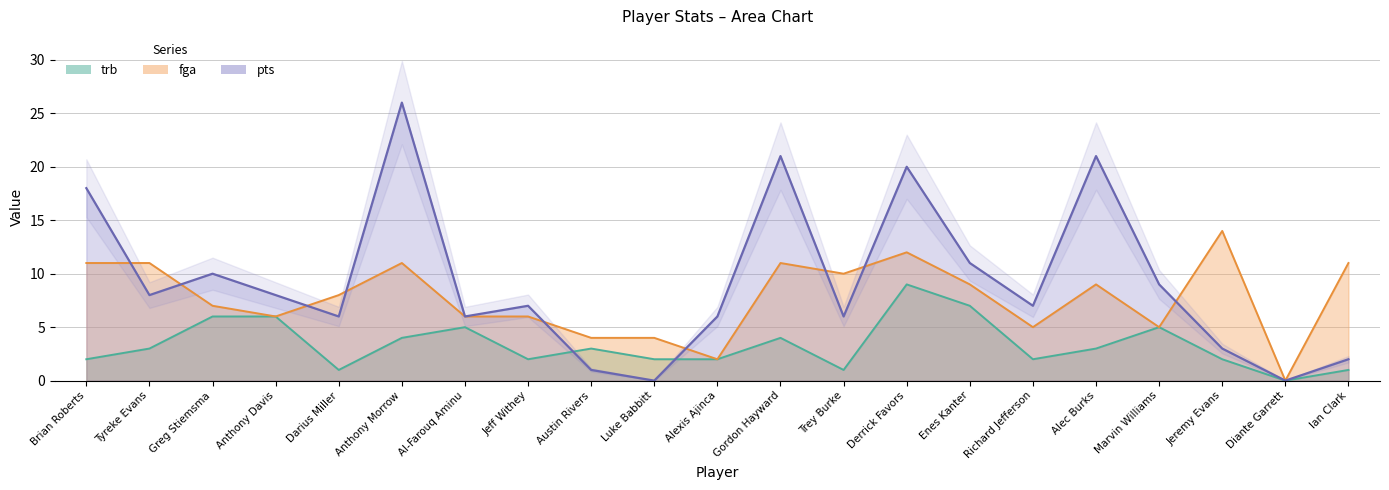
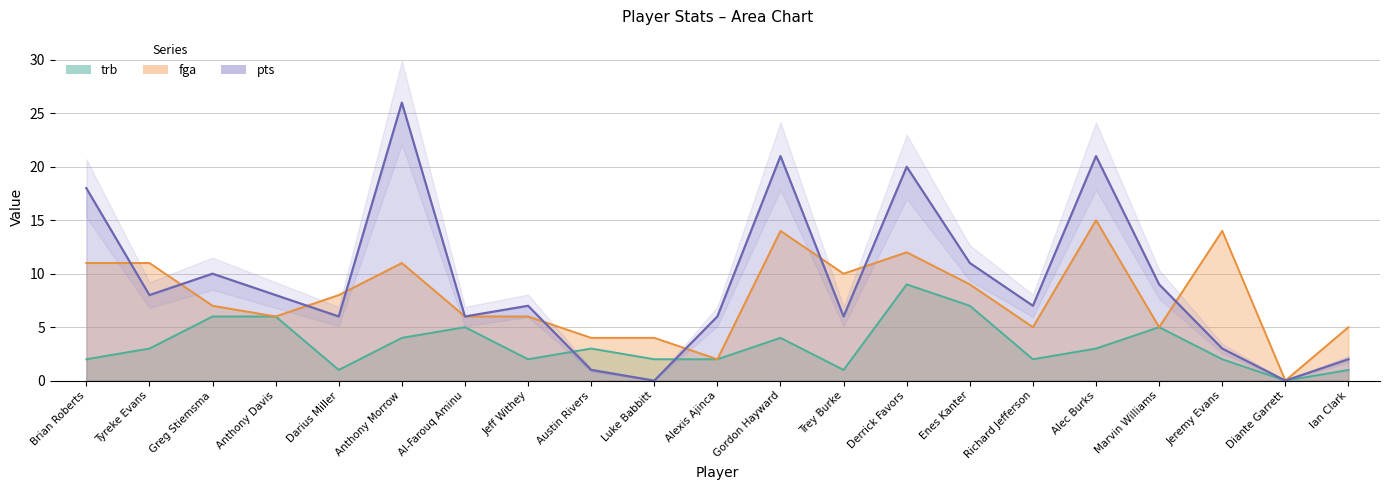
  {
    "fga": {
      "Brian Roberts": 11,
      "Tyreke Evans": 11,
      "Greg Stiemsma": 7,
      "Darius Miller": 8,
      "Anthony Morrow": 11,
      "Jeff Withey": 6,
      "Austin Rivers": 4,
      "Luke Babbitt": 4,
-     "Gordon Hayward": 11,
+     "Gordon Hayward": 14,
      "Trey Burke": 10,
      "Derrick Favors": 12,
      "Enes Kanter": 9,
      "Richard Jefferson": 5,
-     "Alec Burks": 9,
+     "Alec Burks": 15,
      "Jeremy Evans": 14,
-     "Ian Clark": 11
+     "Ian Clark": 5
    }
  }
